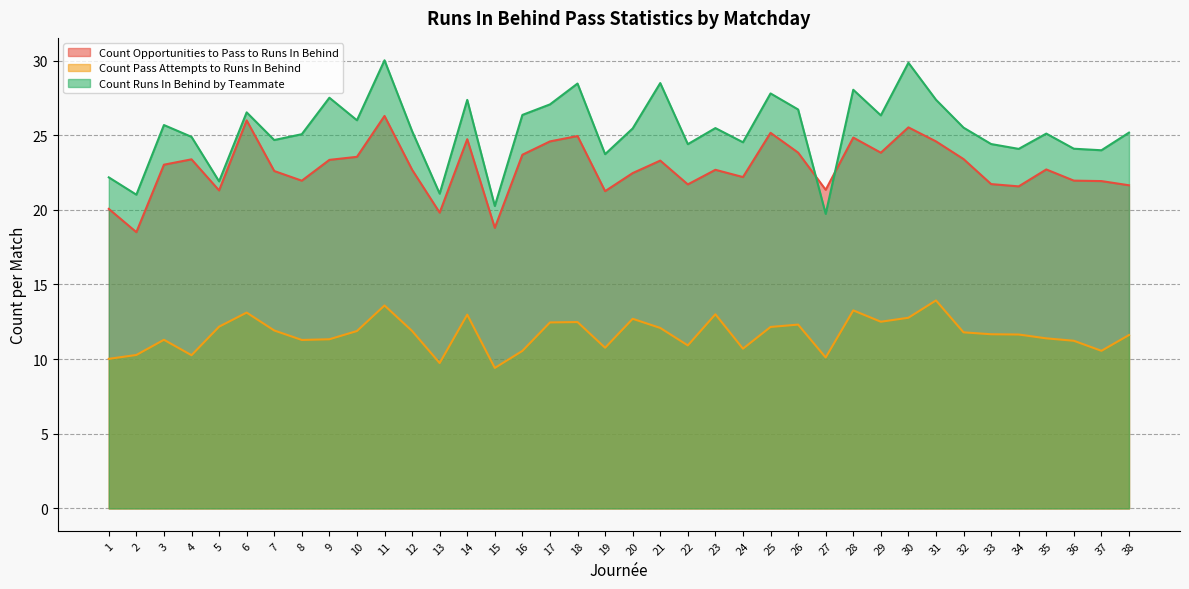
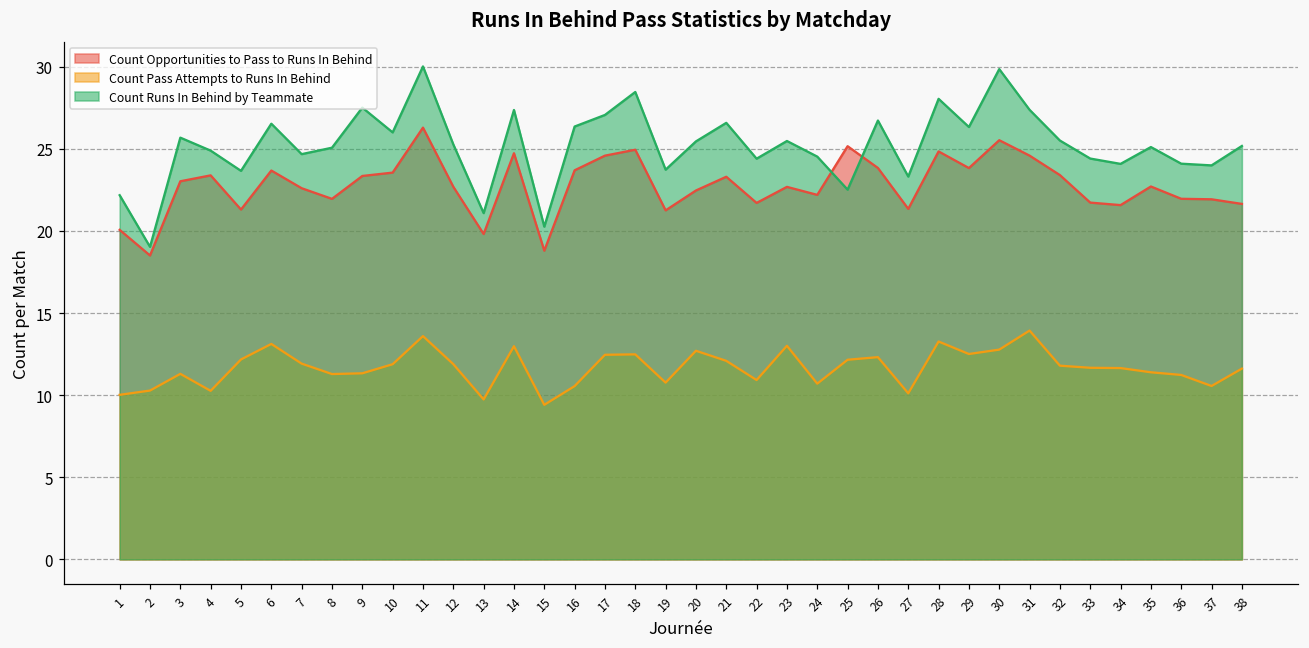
  {
    "Count Opportunities to Pass to Runs In Behind": {
      "1": 20.1,
      "2": 18.5,
      "3": 23.0,
      "4": 23.4,
      "5": 21.3,
-     "6": 26.0,
+     "6": 23.7,
      "7": 22.6,
      "8": 22.0,
      "9": 23.3,
      "10": 23.6,
      "11": 26.3,
      "12": 22.7,
      "13": 19.8,
      "14": 24.7,
      "15": 18.8,
      "16": 23.7,
      "17": 24.6,
      "18": 24.9,
      "19": 21.3,
      "20": 22.5,
      "21": 23.3,
      "22": 21.7,
      "23": 22.7,
      "24": 22.2,
      "25": 25.2,
      "26": 23.8,
      "27": 21.3,
      "28": 24.8,
      "29": 23.8,
      "30": 25.5,
      "31": 24.6,
      "32": 23.4,
      "33": 21.7,
      "34": 21.6,
      "35": 22.7,
      "36": 22.0,
      "37": 21.9,
      "38": 21.6
    },
    "Count Pass Attempts to Runs In Behind": {
      "1": 10.0,
      "2": 10.3,
      "3": 11.3,
      "4": 10.3,
      "5": 12.2,
      "6": 13.1,
      "7": 11.9,
      "8": 11.3,
      "9": 11.3,
      "10": 11.9,
      "11": 13.6,
      "12": 11.9,
      "13": 9.7,
      "14": 13.0,
      "15": 9.4,
      "16": 10.6,
      "17": 12.5,
      "18": 12.5,
      "19": 10.8,
      "20": 12.7,
      "21": 12.1,
      "22": 10.9,
      "23": 13.0,
      "24": 10.7,
      "25": 12.2,
      "26": 12.3,
      "27": 10.1,
      "28": 13.3,
      "29": 12.5,
      "30": 12.8,
      "31": 13.9,
      "32": 11.8,
      "33": 11.7,
      "34": 11.6,
      "35": 11.4,
      "36": 11.2,
      "37": 10.6,
      "38": 11.6
    },
    "Count Runs In Behind by Teammate": {
      "1": 22.2,
-     "2": 21.0,
+     "2": 19.0,
      "3": 25.7,
      "4": 24.9,
-     "5": 21.9,
+     "5": 23.7,
      "6": 26.5,
      "7": 24.7,
      "8": 25.1,
      "9": 27.5,
      "10": 26.0,
      "11": 30.0,
      "12": 25.3,
      "13": 21.1,
      "14": 27.4,
      "15": 20.3,
      "16": 26.4,
      "17": 27.1,
      "18": 28.5,
      "19": 23.7,
      "20": 25.5,
-     "21": 28.5,
+     "21": 26.6,
      "22": 24.4,
      "23": 25.5,
      "24": 24.5,
-     "25": 27.8,
+     "25": 22.5,
      "26": 26.7,
-     "27": 19.7,
+     "27": 23.3,
      "28": 28.0,
      "29": 26.3,
      "30": 29.9,
      "31": 27.4,
      "32": 25.5,
      "33": 24.4,
      "34": 24.1,
      "35": 25.1,
      "36": 24.1,
      "37": 24.0,
      "38": 25.2
    }
  }
